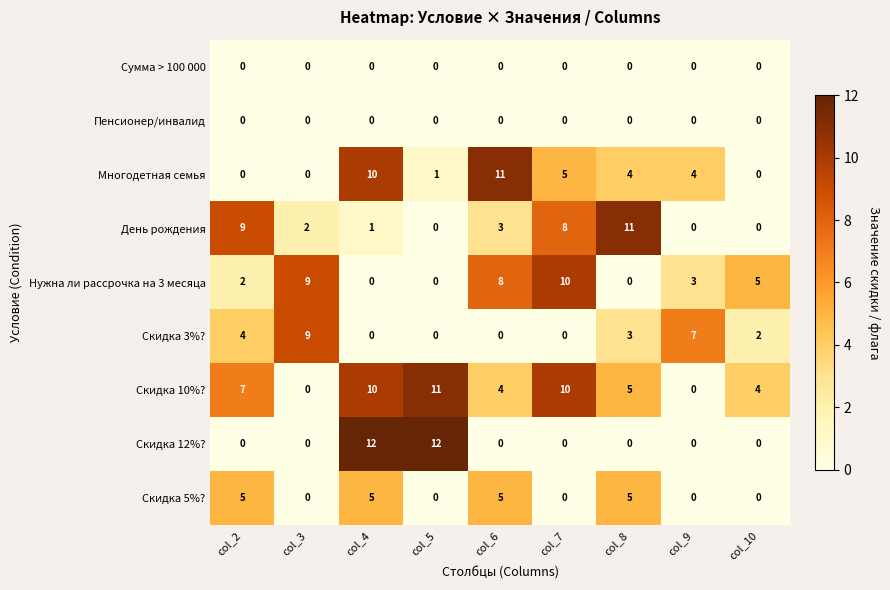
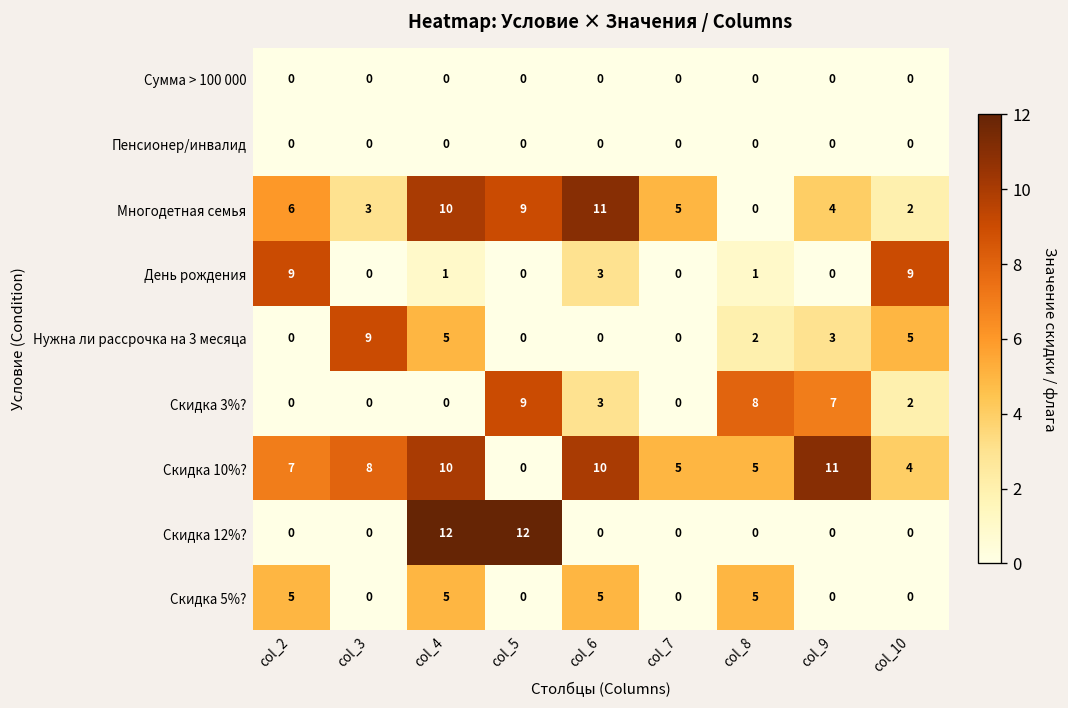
  {
    "Сумма > 100 000": {
      "col_2": 0,
      "col_3": 0,
      "col_4": 0,
      "col_5": 0,
      "col_6": 0,
      "col_7": 0,
      "col_8": 0,
      "col_9": 0,
      "col_10": 0
    },
    "Пенсионер/инвалид": {
      "col_2": 0,
      "col_3": 0,
      "col_4": 0,
      "col_5": 0,
      "col_6": 0,
      "col_7": 0,
      "col_8": 0,
      "col_9": 0,
      "col_10": 0
    },
    "Многодетная семья": {
-     "col_2": 0,
-     "col_3": 0,
+     "col_2": 6,
+     "col_3": 3,
      "col_4": 10,
-     "col_5": 1,
+     "col_5": 9,
      "col_6": 11,
      "col_7": 5,
-     "col_8": 4,
+     "col_8": 0,
      "col_9": 4,
-     "col_10": 0
+     "col_10": 2
    },
    "День рождения": {
      "col_2": 9,
-     "col_3": 2,
+     "col_3": 0,
      "col_4": 1,
      "col_5": 0,
      "col_6": 3,
-     "col_7": 8,
-     "col_8": 11,
+     "col_7": 0,
+     "col_8": 1,
      "col_9": 0,
-     "col_10": 0
+     "col_10": 9
    },
    "Нужна ли рассрочка на 3 месяца": {
-     "col_2": 2,
+     "col_2": 0,
      "col_3": 9,
-     "col_4": 0,
+     "col_4": 5,
      "col_5": 0,
-     "col_6": 8,
-     "col_7": 10,
-     "col_8": 0,
+     "col_6": 0,
+     "col_7": 0,
+     "col_8": 2,
      "col_9": 3,
      "col_10": 5
    },
    "Скидка 3%?": {
-     "col_2": 4,
-     "col_3": 9,
+     "col_2": 0,
+     "col_3": 0,
      "col_4": 0,
-     "col_5": 0,
-     "col_6": 0,
+     "col_5": 9,
+     "col_6": 3,
      "col_7": 0,
-     "col_8": 3,
+     "col_8": 8,
      "col_9": 7,
      "col_10": 2
    },
    "Скидка 10%?": {
      "col_2": 7,
-     "col_3": 0,
+     "col_3": 8,
      "col_4": 10,
-     "col_5": 11,
-     "col_6": 4,
-     "col_7": 10,
+     "col_5": 0,
+     "col_6": 10,
+     "col_7": 5,
      "col_8": 5,
-     "col_9": 0,
+     "col_9": 11,
      "col_10": 4
    },
    "Скидка 12%?": {
      "col_2": 0,
      "col_3": 0,
      "col_4": 12,
      "col_5": 12,
      "col_6": 0,
      "col_7": 0,
      "col_8": 0,
      "col_9": 0,
      "col_10": 0
    },
    "Скидка 5%?": {
      "col_2": 5,
      "col_3": 0,
      "col_4": 5,
      "col_5": 0,
      "col_6": 5,
      "col_7": 0,
      "col_8": 5,
      "col_9": 0,
      "col_10": 0
    }
  }
